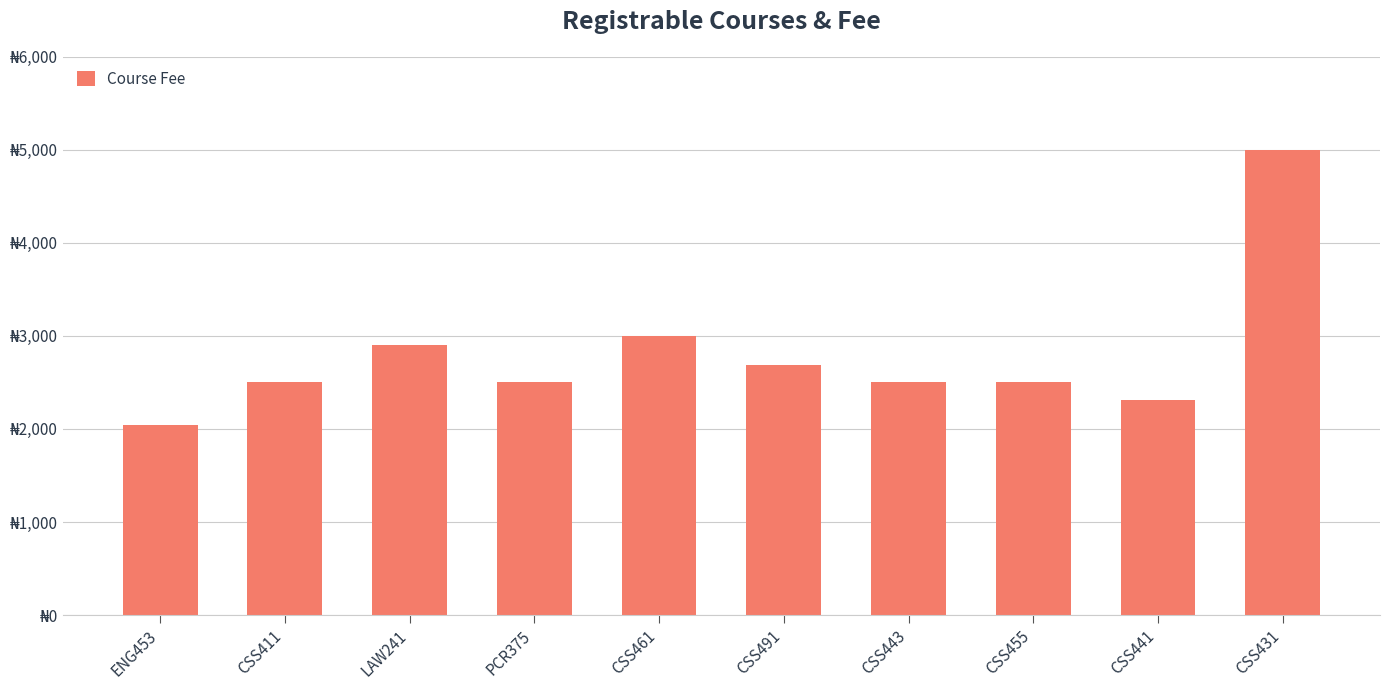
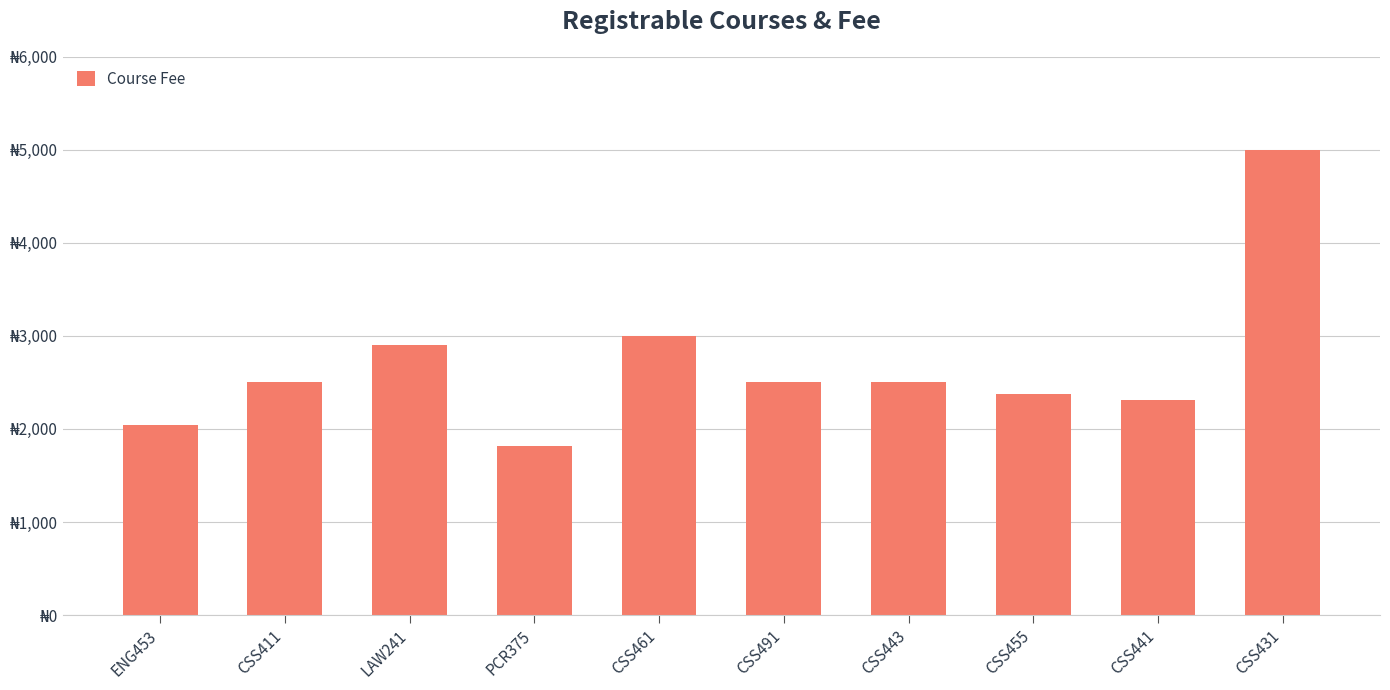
  {
    "ENG453": "₦2,000",
    "CSS411": "₦2,500",
    "LAW241": "₦2,900",
-   "PCR375": "₦2,500",
+   "PCR375": "₦1,800",
    "CSS461": "₦3,000",
-   "CSS491": "₦2,700",
+   "CSS491": "₦2,500",
    "CSS443": "₦2,500",
-   "CSS455": "₦2,500",
+   "CSS455": "₦2,400",
    "CSS441": "₦2,300",
    "CSS431": "₦5,000"
  }
